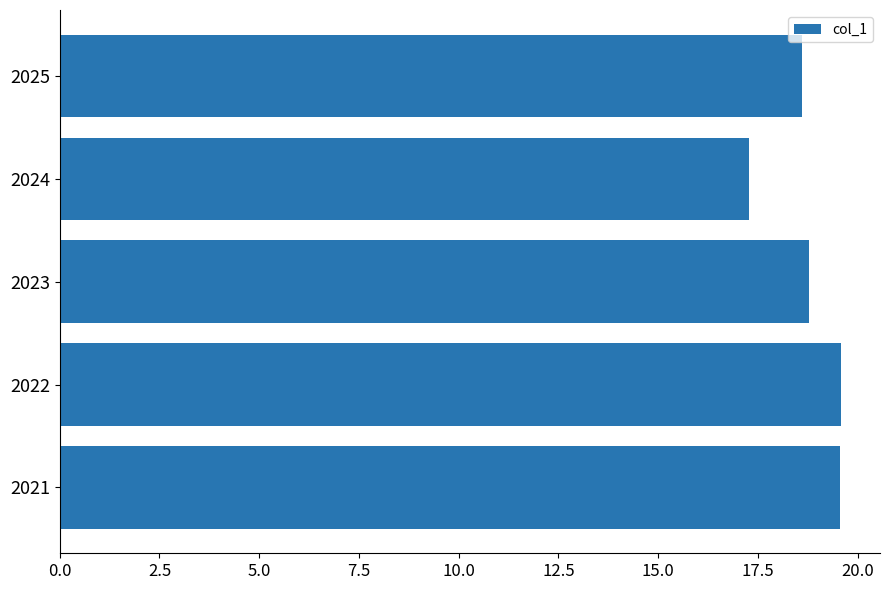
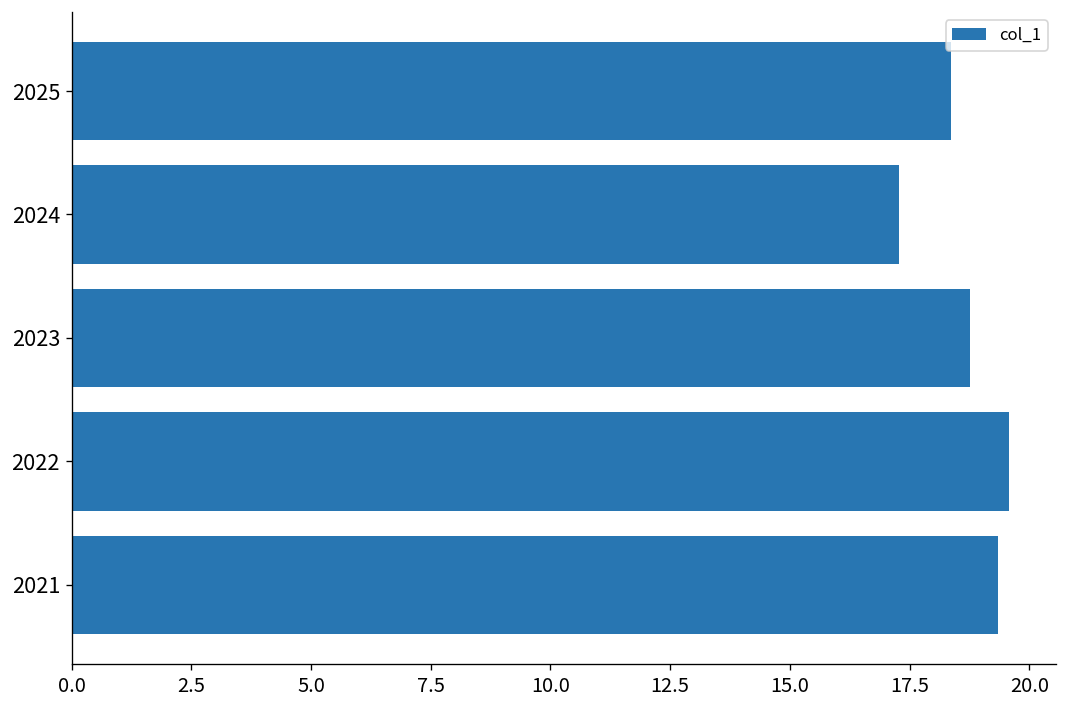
  {
-   "2025": 18.6,
+   "2025": 18.4,
    "2024": 17.3,
    "2023": 18.8,
    "2022": 19.6,
-   "2021": 19.6
+   "2021": 19.3
  }
